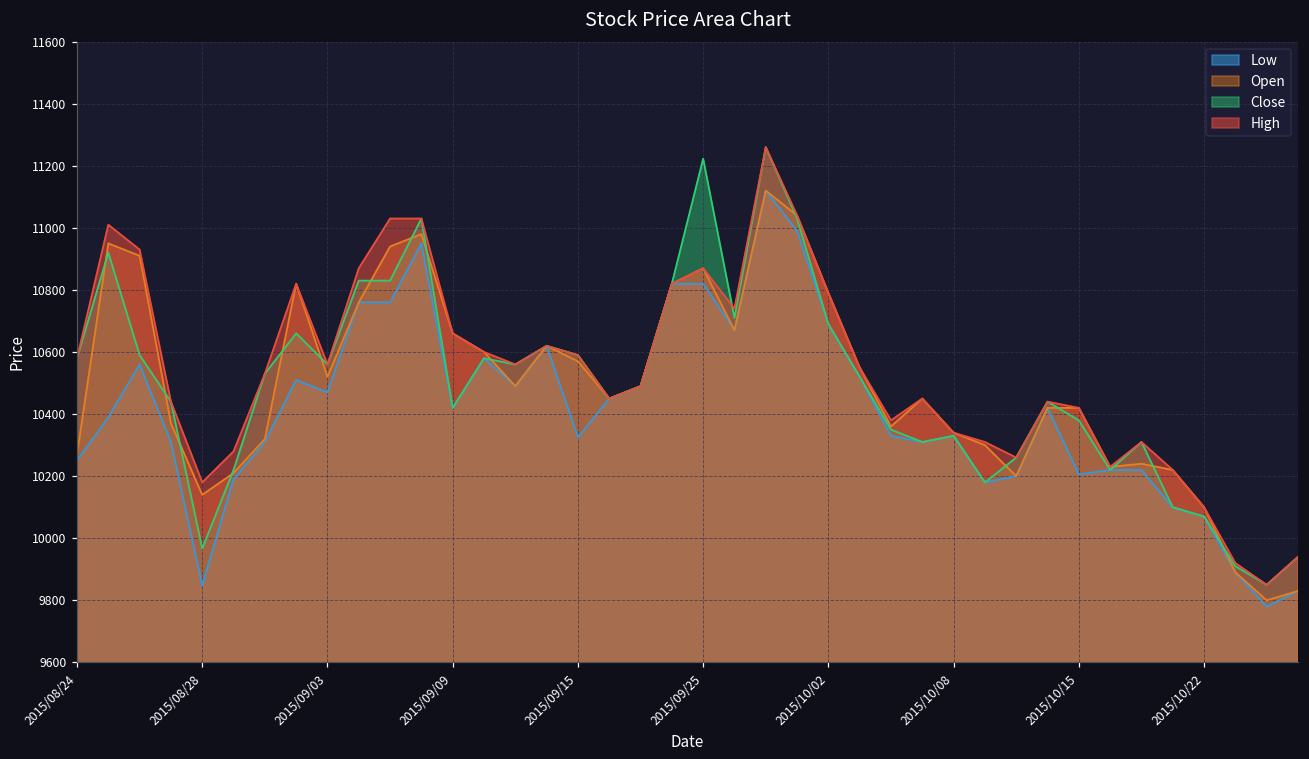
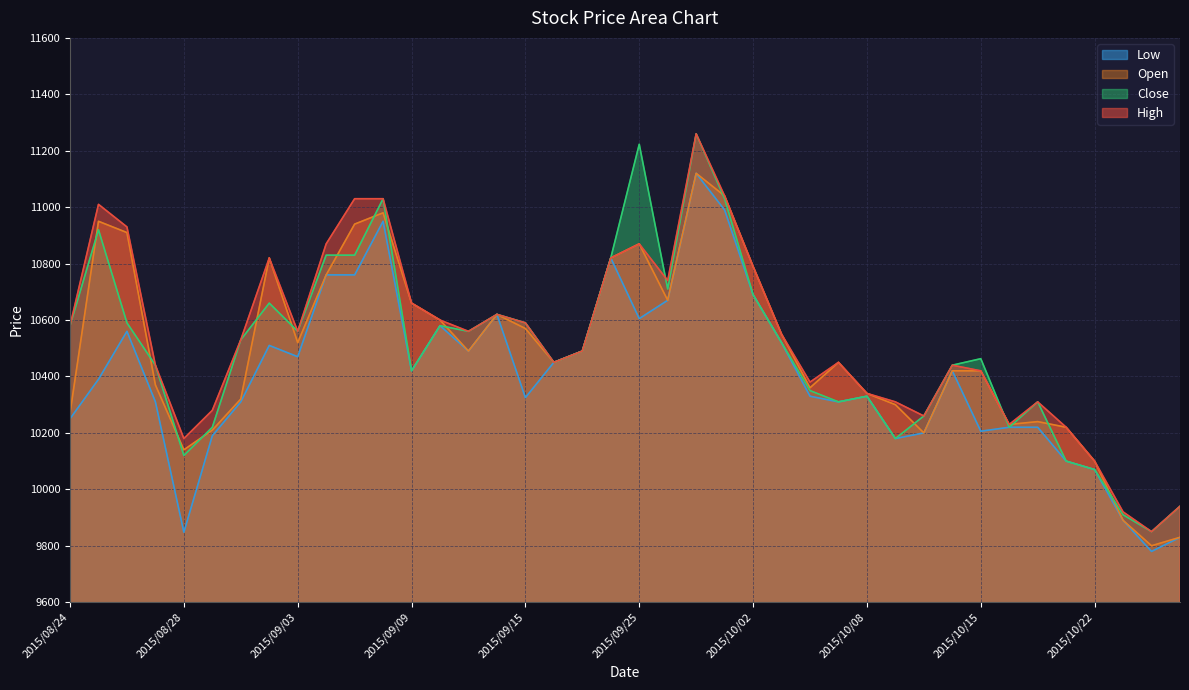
  {
    "Low": {
      "2015/08/24": 10250,
      "2015/08/28": 9850,
      "2015/09/03": 10470,
      "2015/09/15": 10330,
-     "2015/09/25": 10820,
+     "2015/09/25": 10610,
      "2015/10/15": 10210
    },
    "Close": {
-     "2015/08/28": 9970,
+     "2015/08/28": 10120,
      "2015/09/25": 11220,
-     "2015/10/15": 10380
+     "2015/10/15": 10460
    }
  }
